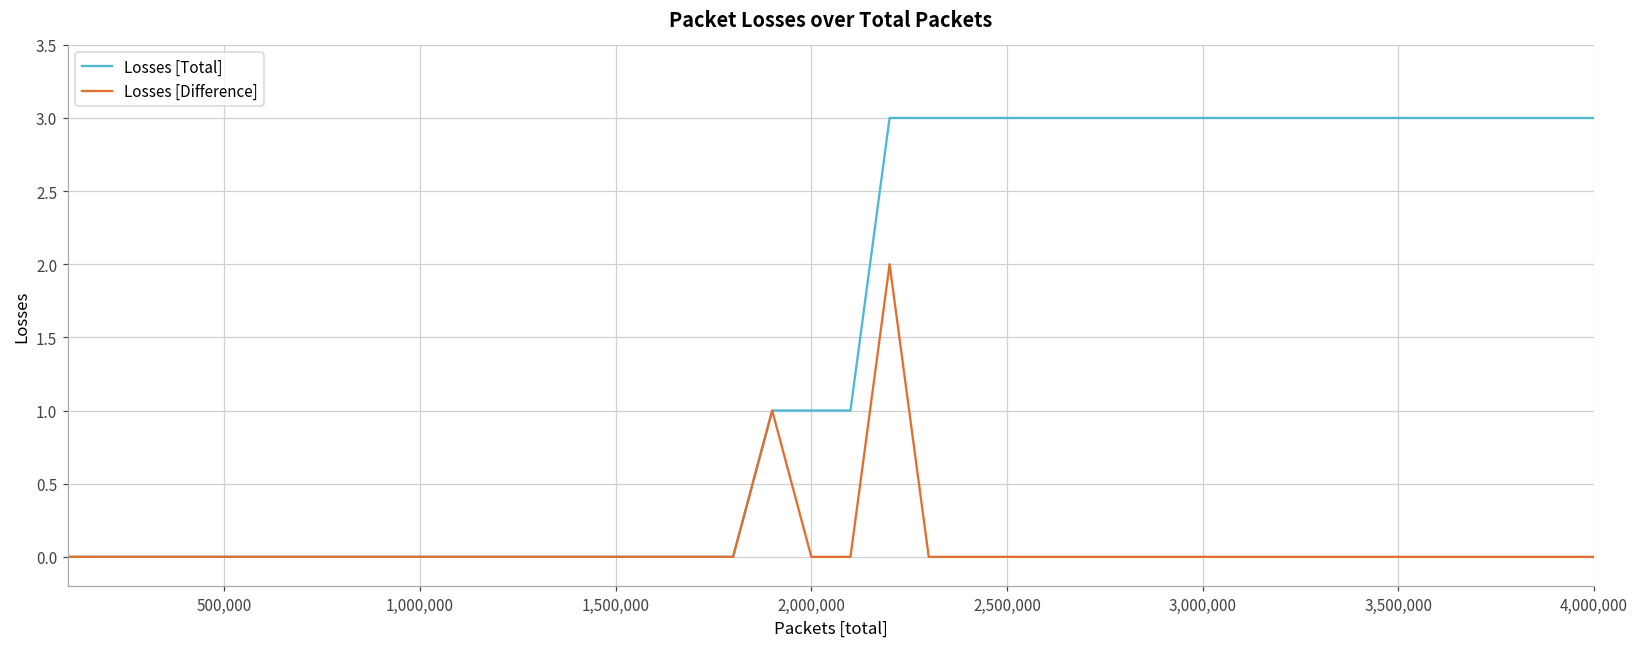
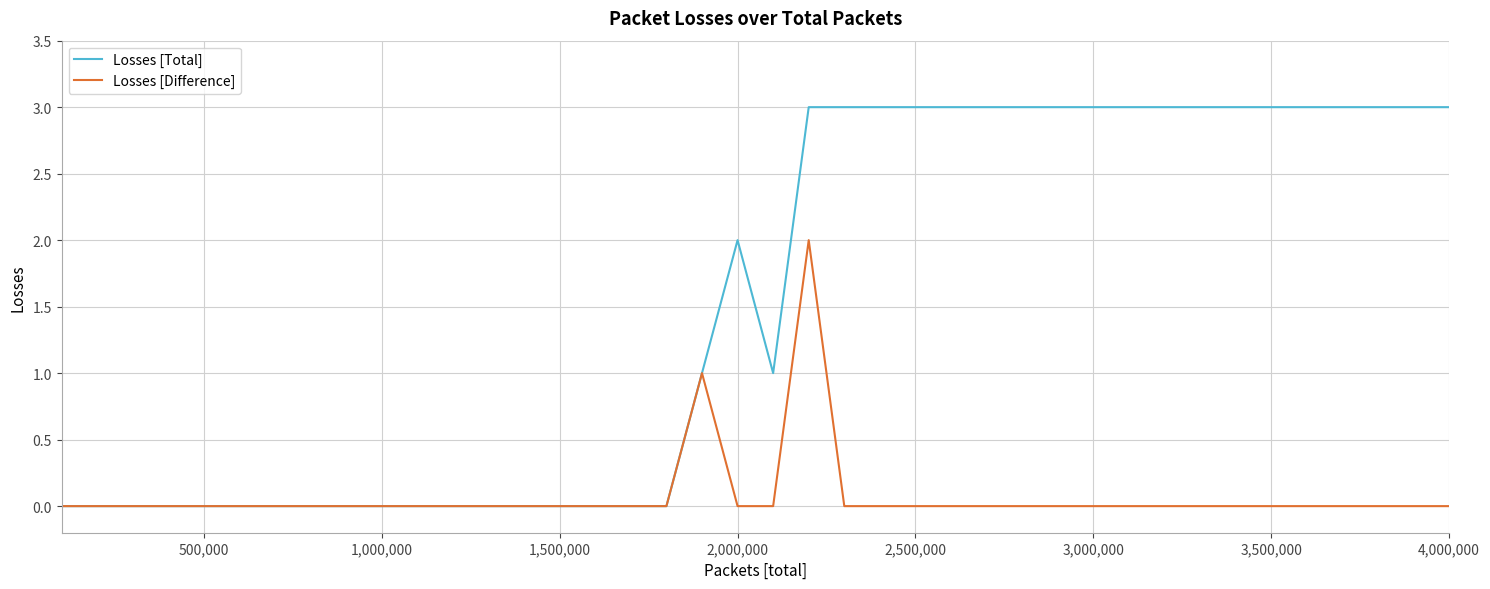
  {
    "Losses [Total]": {
-     "2,000,000": 1,
+     "2,000,000": 2,
      "2,500,000": 3,
      "3,000,000": 3,
      "3,500,000": 3,
      "4,000,000": 3
    },
    "Losses [Difference]": {
      "2,000,000": 0,
      "2,500,000": 0,
      "3,000,000": 0,
      "3,500,000": 0,
      "4,000,000": 0
    }
  }
